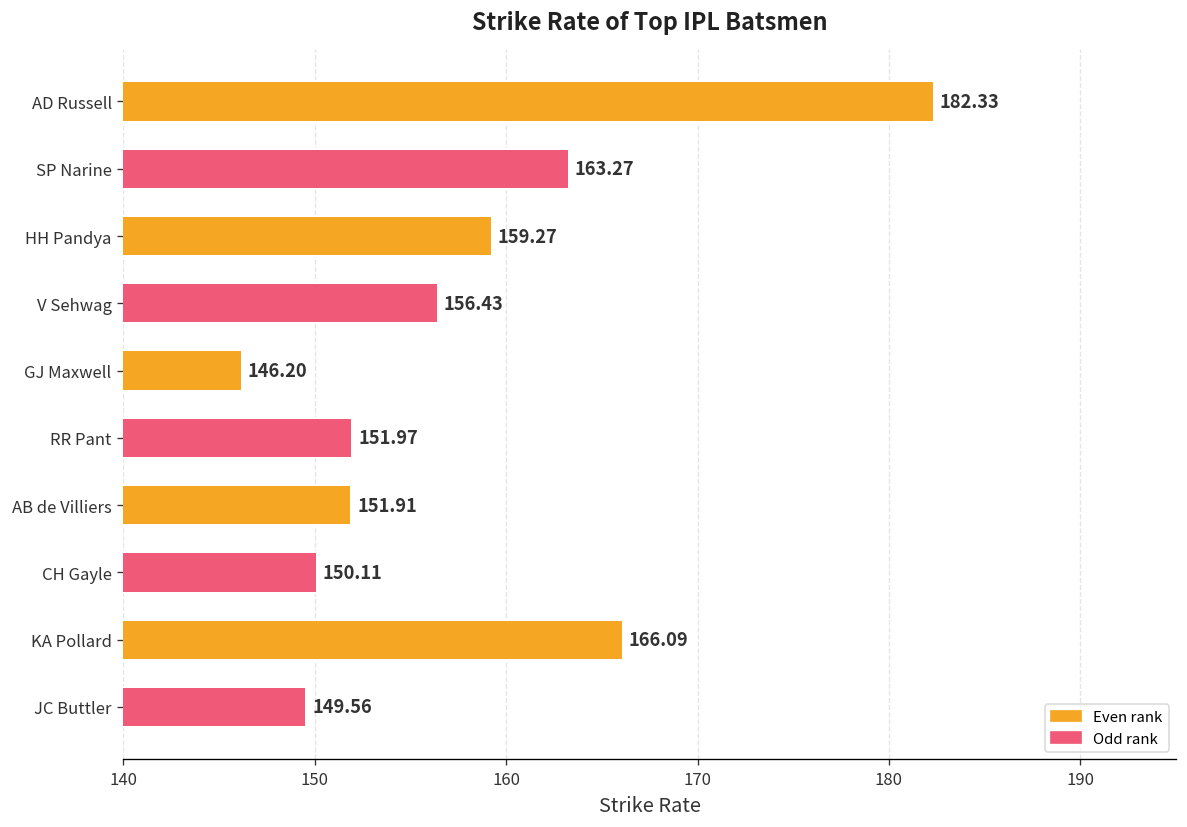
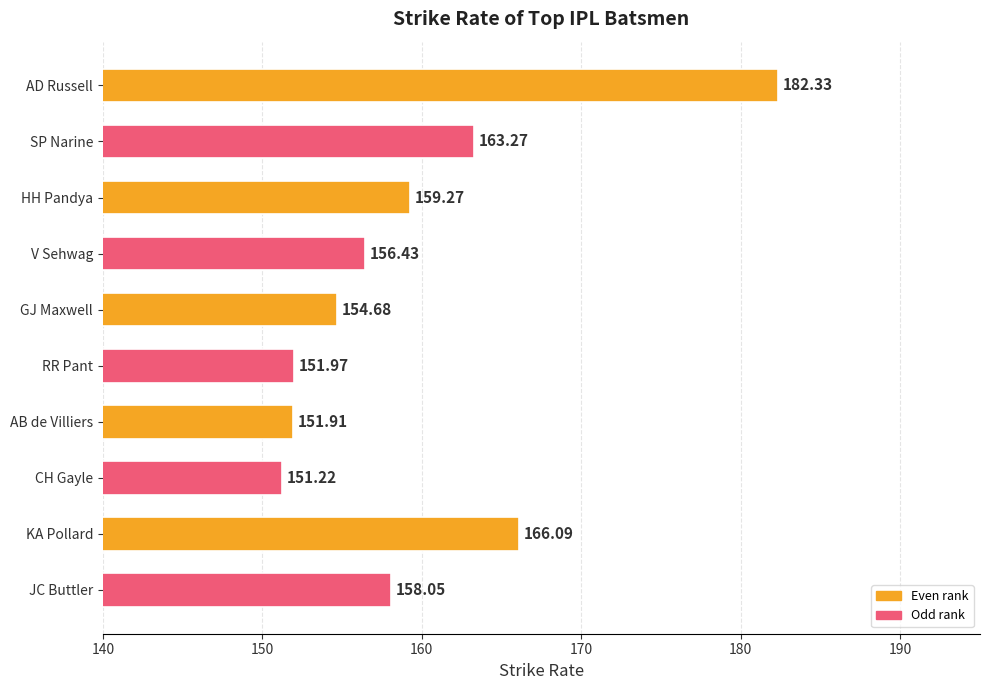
  {
    "AD Russell": 182.33,
    "SP Narine": 163.27,
    "HH Pandya": 159.27,
    "V Sehwag": 156.43,
-   "GJ Maxwell": 146.20,
+   "GJ Maxwell": 154.68,
    "RR Pant": 151.97,
    "AB de Villiers": 151.91,
-   "CH Gayle": 150.11,
+   "CH Gayle": 151.22,
    "KA Pollard": 166.09,
-   "JC Buttler": 149.56
+   "JC Buttler": 158.05
  }
